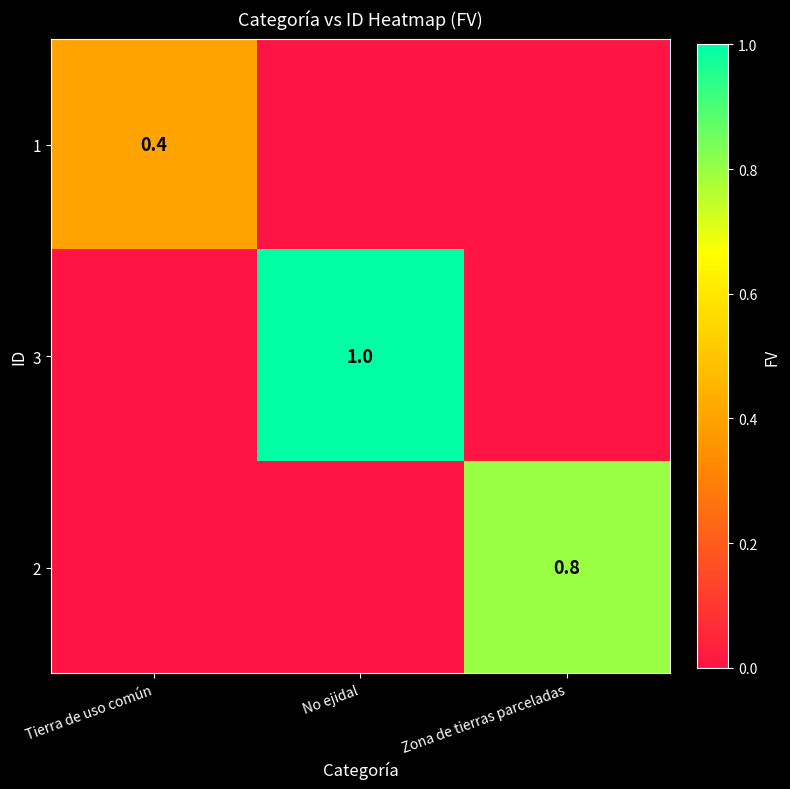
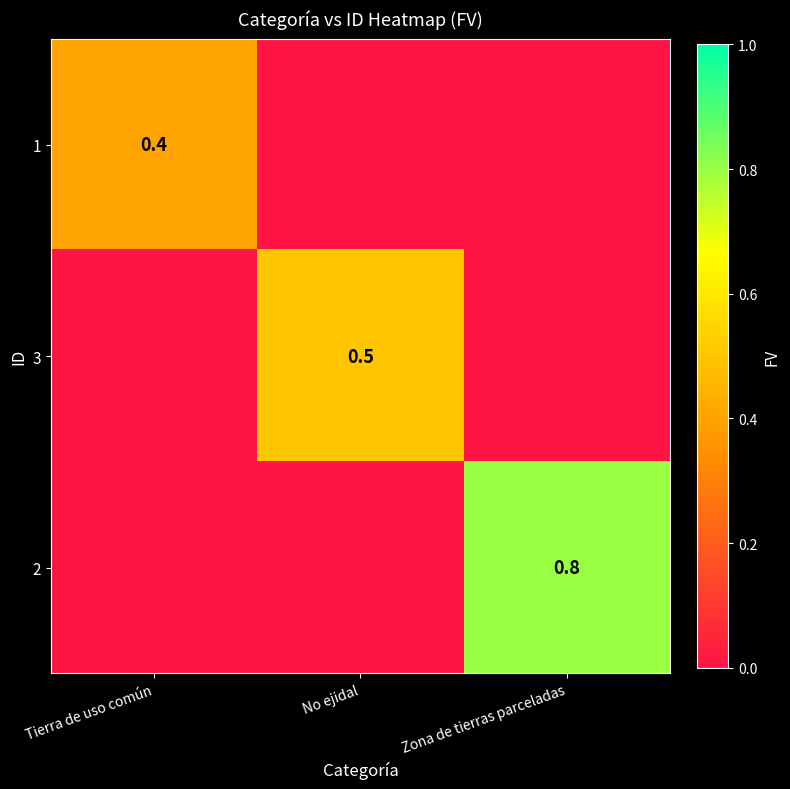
  {
    "1": {
      "Tierra de uso común": 0.4
    },
    "3": {
-     "No ejidal": 1.0
+     "No ejidal": 0.5
    },
    "2": {
      "Zona de tierras parceladas": 0.8
    }
  }
